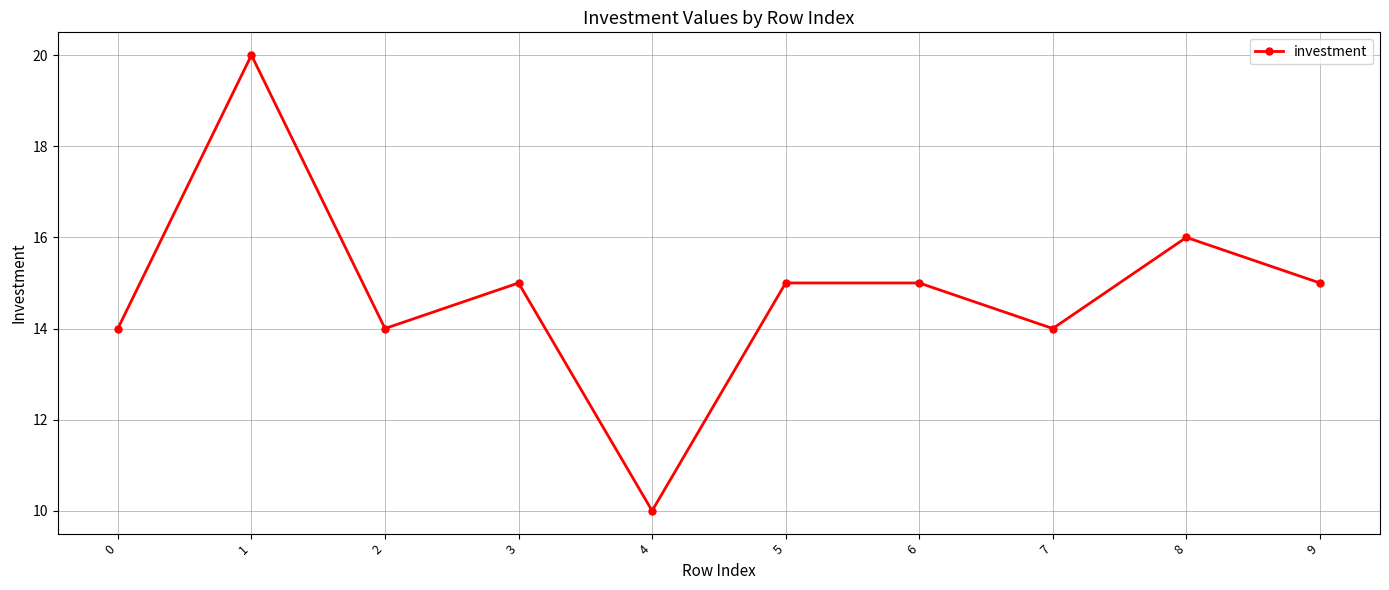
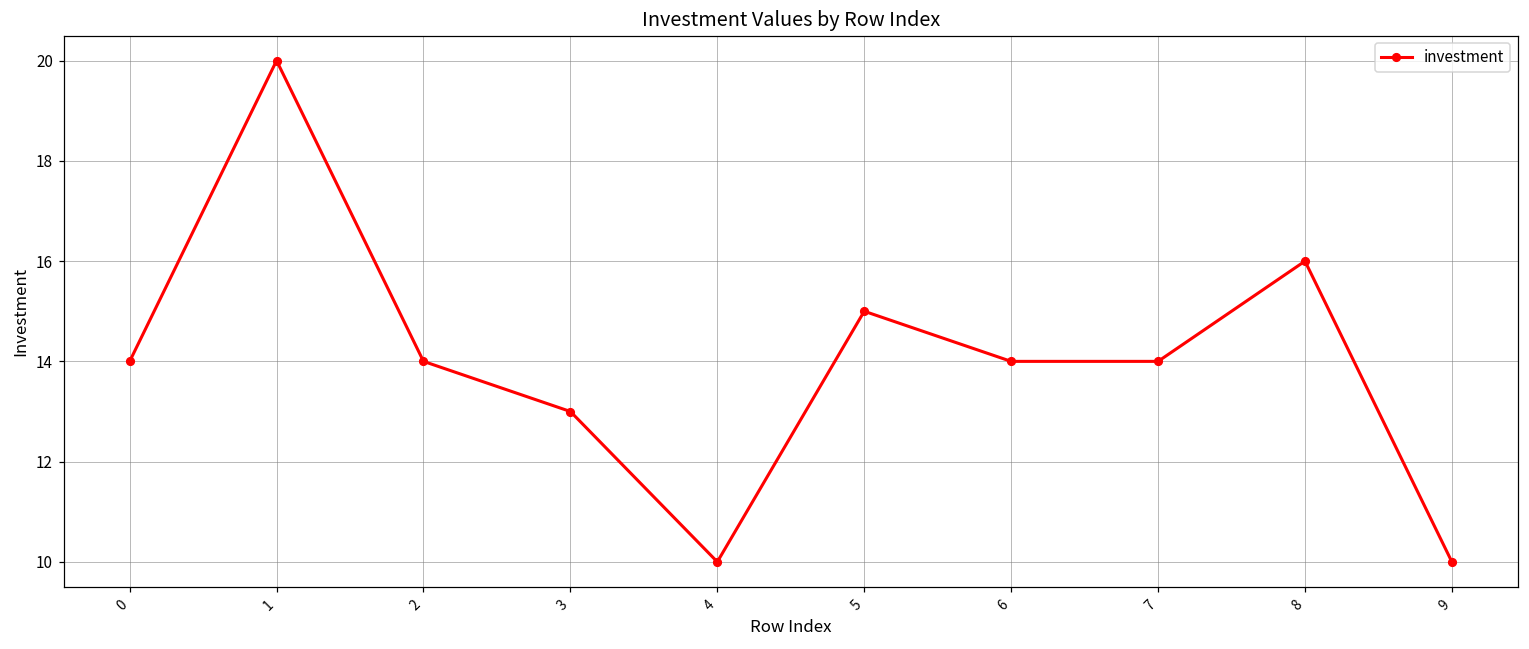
  {
    "0": 14,
    "1": 20,
    "2": 14,
-   "3": 15,
+   "3": 13,
    "4": 10,
    "5": 15,
-   "6": 15,
+   "6": 14,
    "7": 14,
    "8": 16,
-   "9": 15
+   "9": 10
  }
